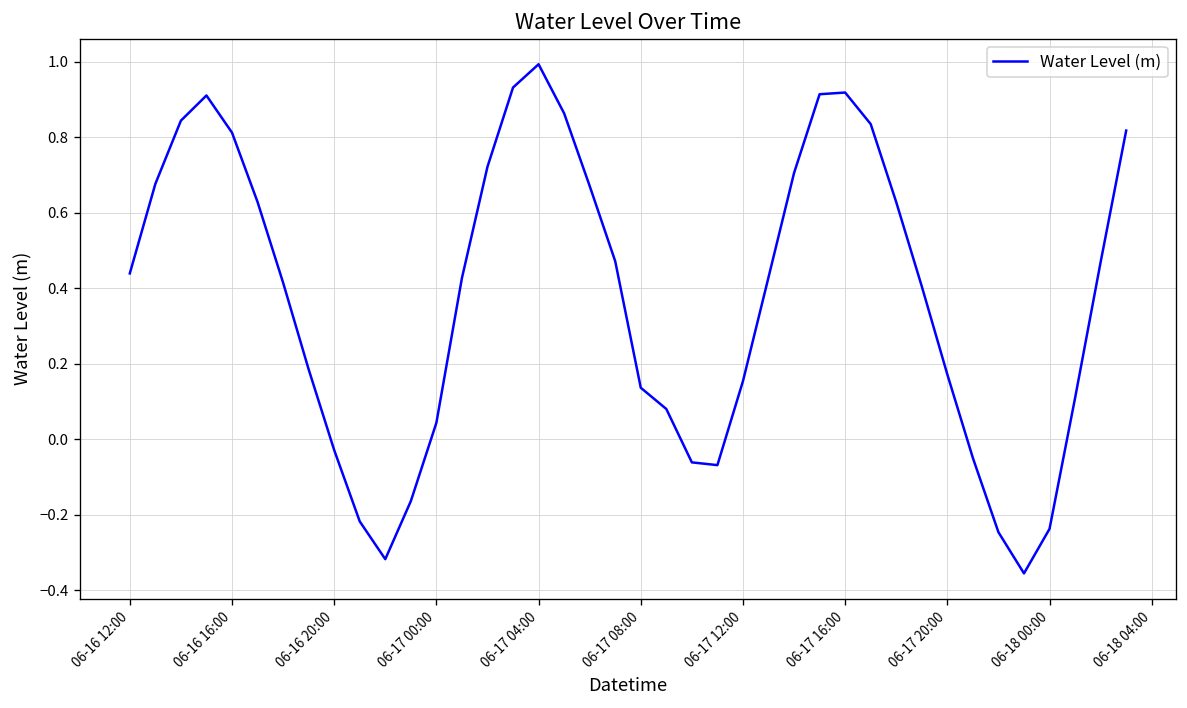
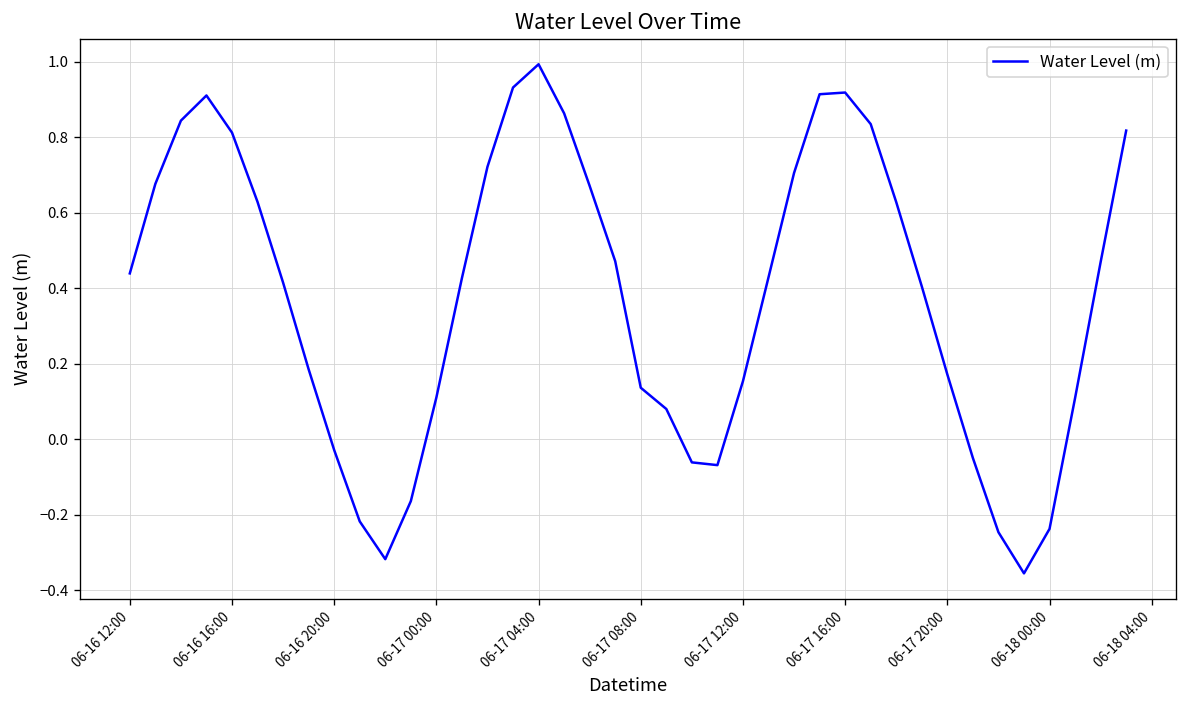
  {
    "06-16 12:00": 0.44,
    "06-16 16:00": 0.81,
    "06-16 20:00": -0.03,
-   "06-17 00:00": 0.04,
+   "06-17 00:00": 0.11,
    "06-17 04:00": 0.99,
    "06-17 08:00": 0.14,
    "06-17 12:00": 0.15,
    "06-17 16:00": 0.92,
    "06-17 20:00": 0.17,
    "06-18 00:00": -0.24
  }
